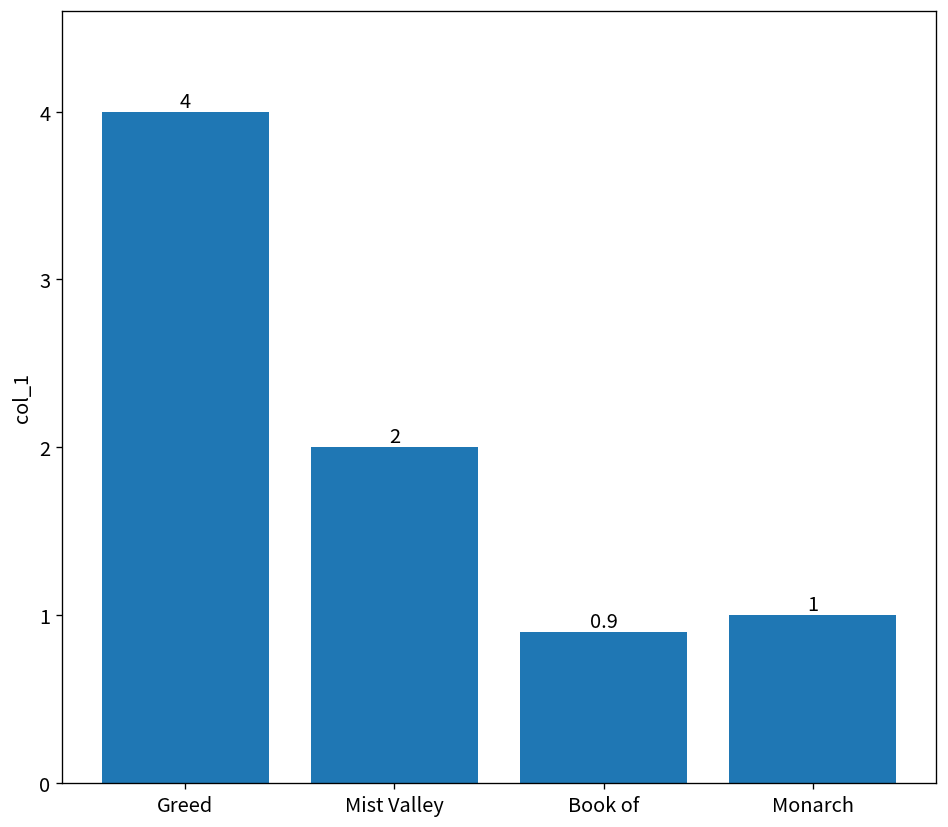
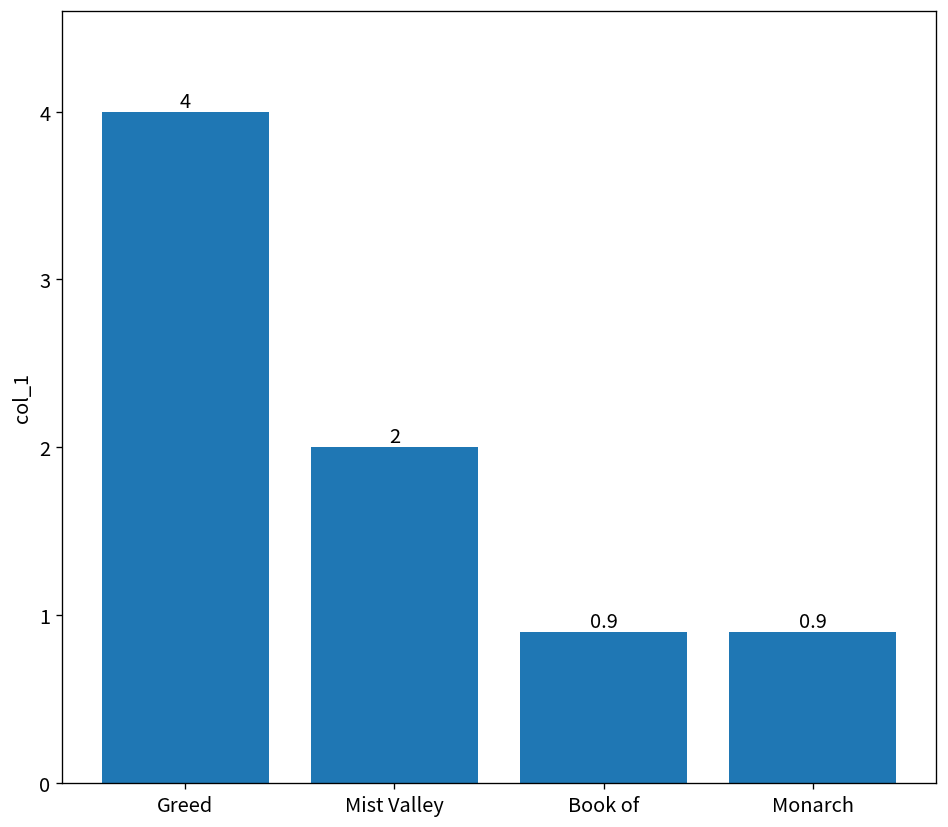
  {
    "Greed": 4,
    "Mist Valley": 2,
    "Book of": 0.9,
-   "Monarch": 1
+   "Monarch": 0.9
  }
